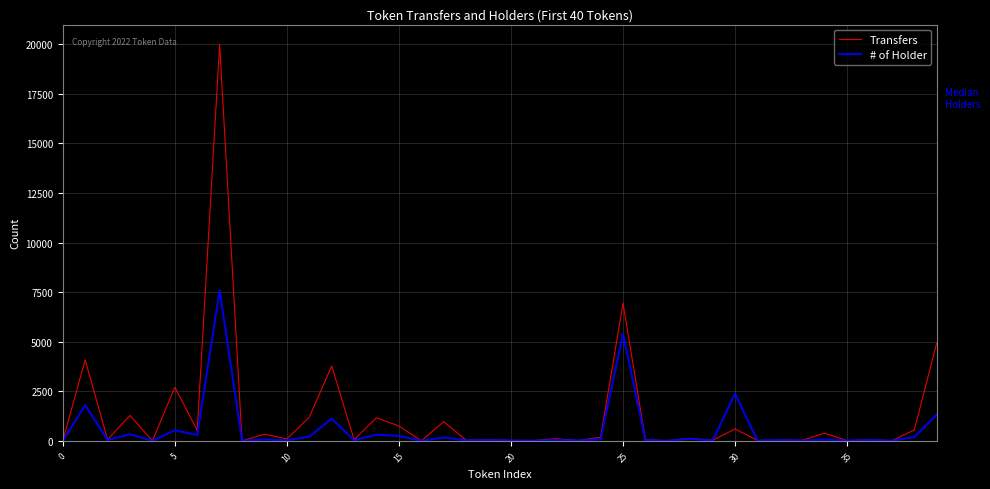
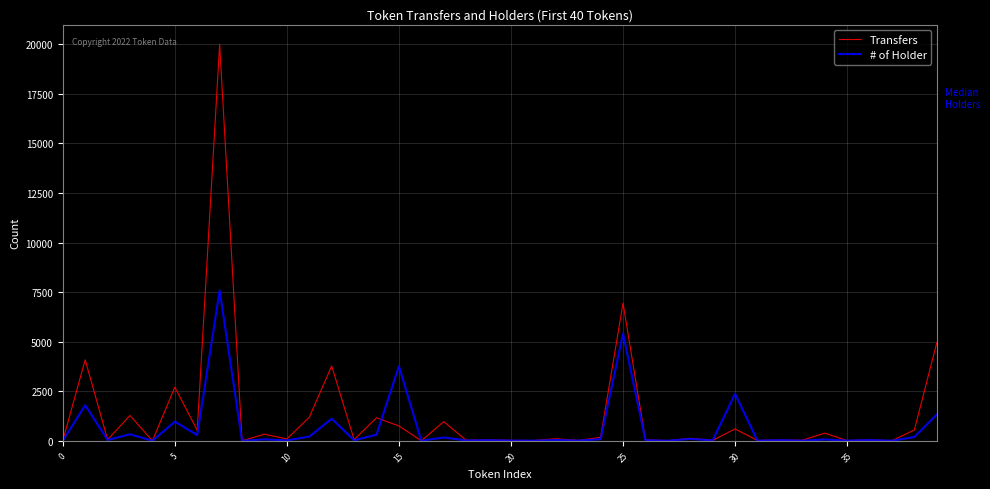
  {
    "Transfers": {
      "5": 2700,
      "15": 700,
      "25": 6900,
      "30": 600
    },
    "# of Holder": {
-     "5": 500,
-     "15": 200,
+     "5": 1000,
+     "15": 3800,
      "25": 5400,
      "30": 2400
    }
  }
